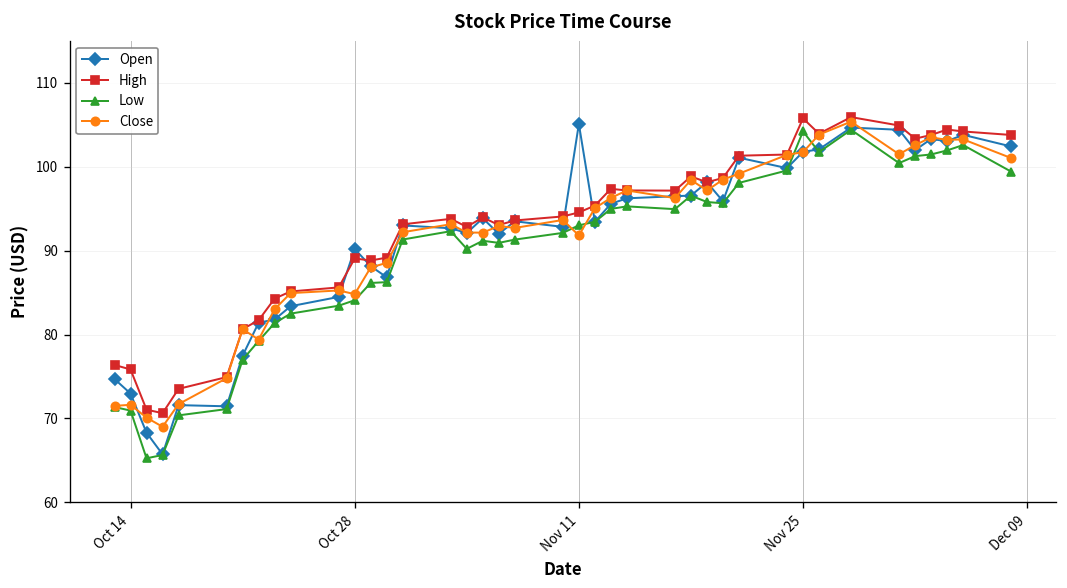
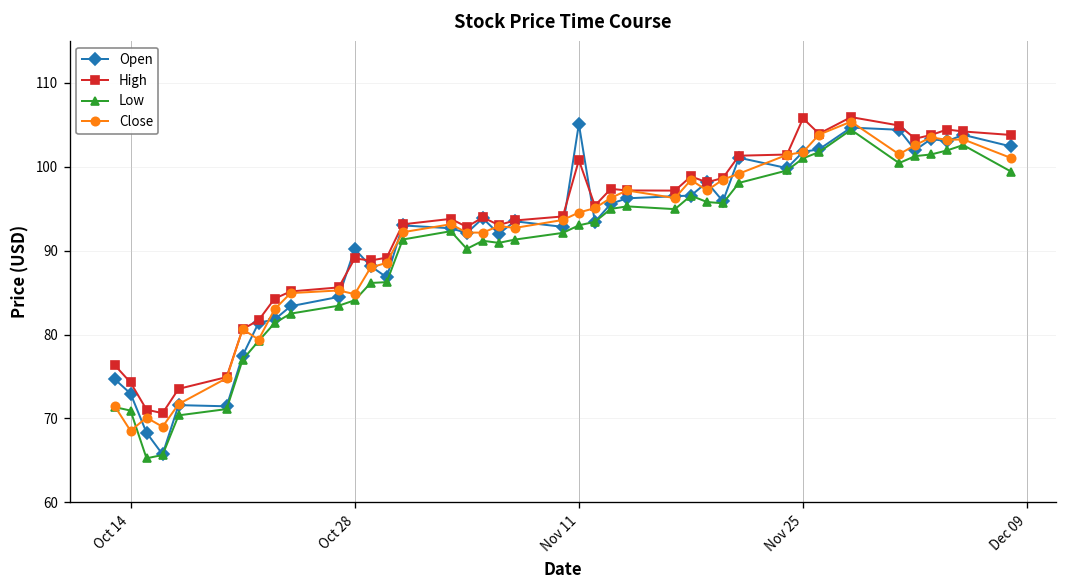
  {
    "Open": {
      "Oct 14": 73,
      "Oct 28": 90,
      "Nov 11": 105
    },
    "High": {
-     "Oct 14": 76,
+     "Oct 14": 74,
      "Oct 28": 89,
-     "Nov 11": 95,
+     "Nov 11": 101,
      "Nov 25": 106
    },
    "Low": {
      "Oct 14": 71,
      "Oct 28": 84,
      "Nov 11": 93,
-     "Nov 25": 104
+     "Nov 25": 101
    },
    "Close": {
-     "Oct 14": 72,
+     "Oct 14": 69,
      "Oct 28": 85,
-     "Nov 11": 92
+     "Nov 11": 95
    }
  }
